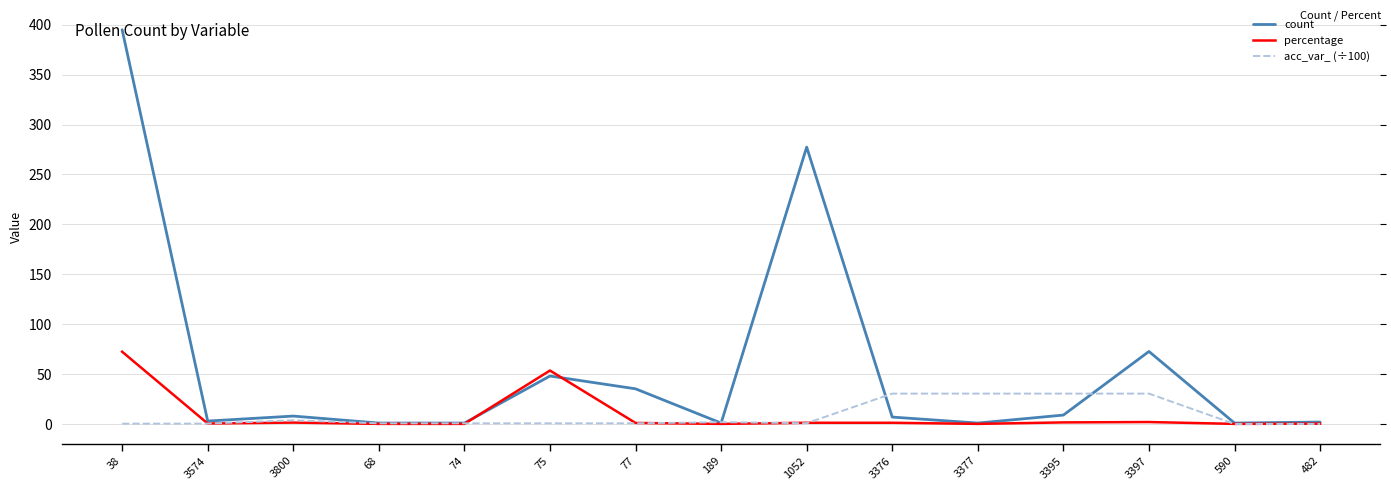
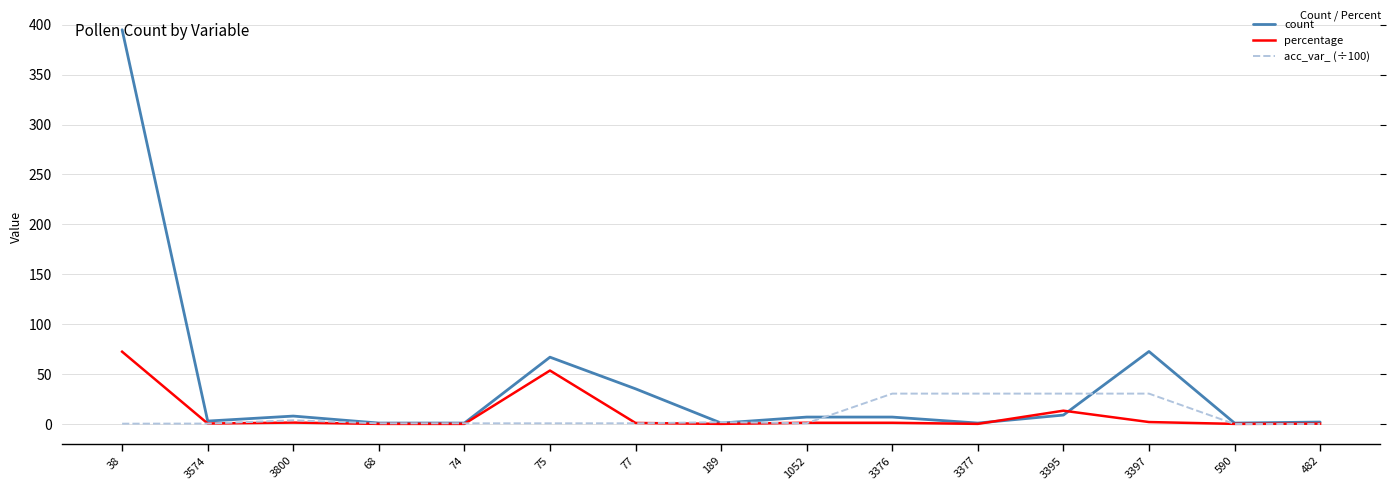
  {
    "count": {
      "38": 400,
      "3800": 10,
-     "75": 50,
+     "75": 70,
      "77": 40,
-     "1052": 280,
+     "1052": 10,
      "3376": 10,
      "3395": 10,
      "3397": 70
    },
    "percentage": {
      "38": 70,
      "75": 50,
      "3376": 0,
-     "3395": 0,
+     "3395": 10,
      "3397": 0
    },
    "acc_var_ (÷100)": {
      "38": 0,
      "75": 0,
      "3376": 30,
      "3377": 30,
      "3395": 30,
      "3397": 30
    }
  }
